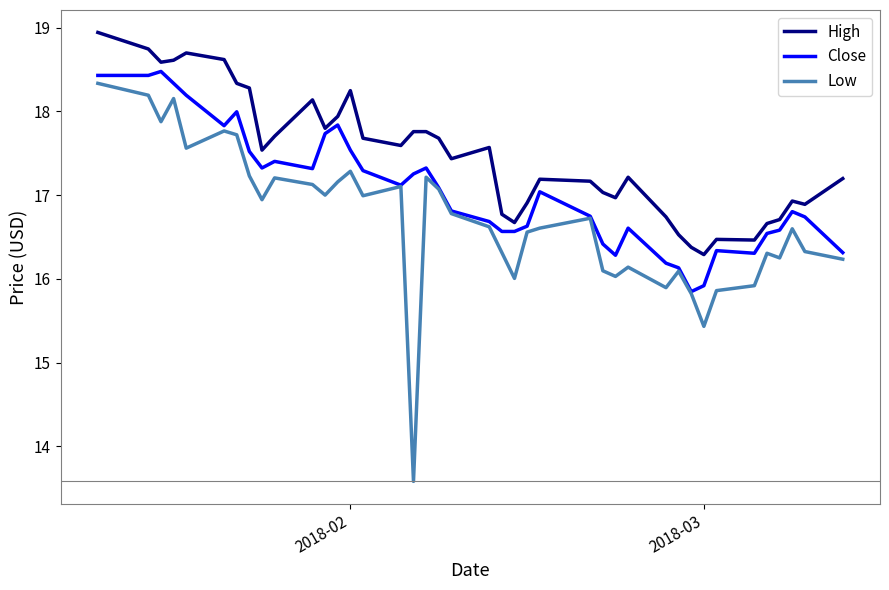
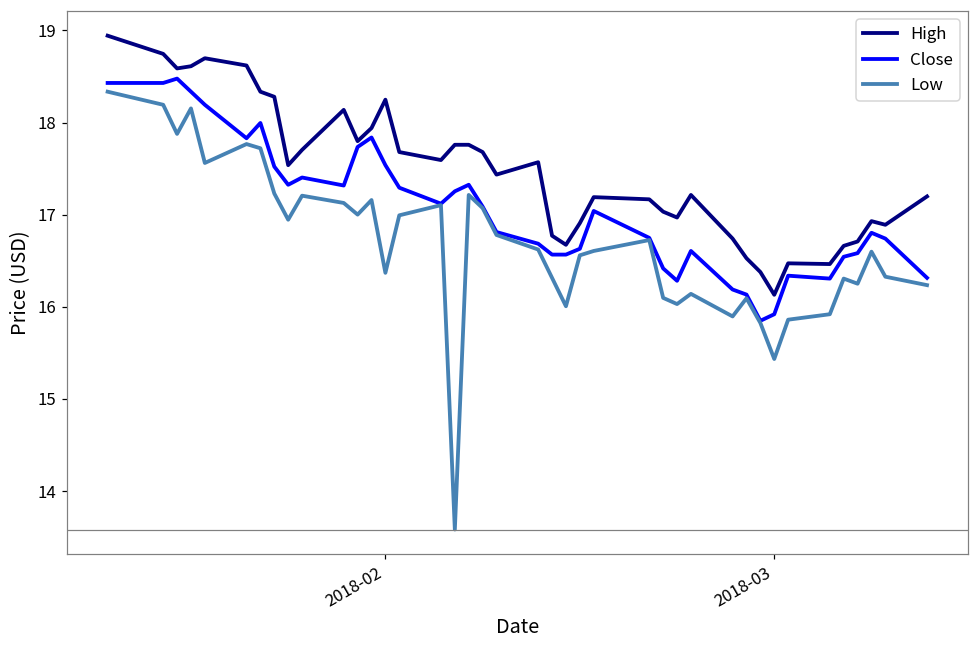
  {
    "High": {
      "2018-02": 18.2,
-     "2018-03": 16.3
+     "2018-03": 16.1
    },
    "Close": {
      "2018-02": 17.5,
      "2018-03": 15.9
    },
    "Low": {
-     "2018-02": 17.3,
+     "2018-02": 16.4,
      "2018-03": 15.4
    }
  }
